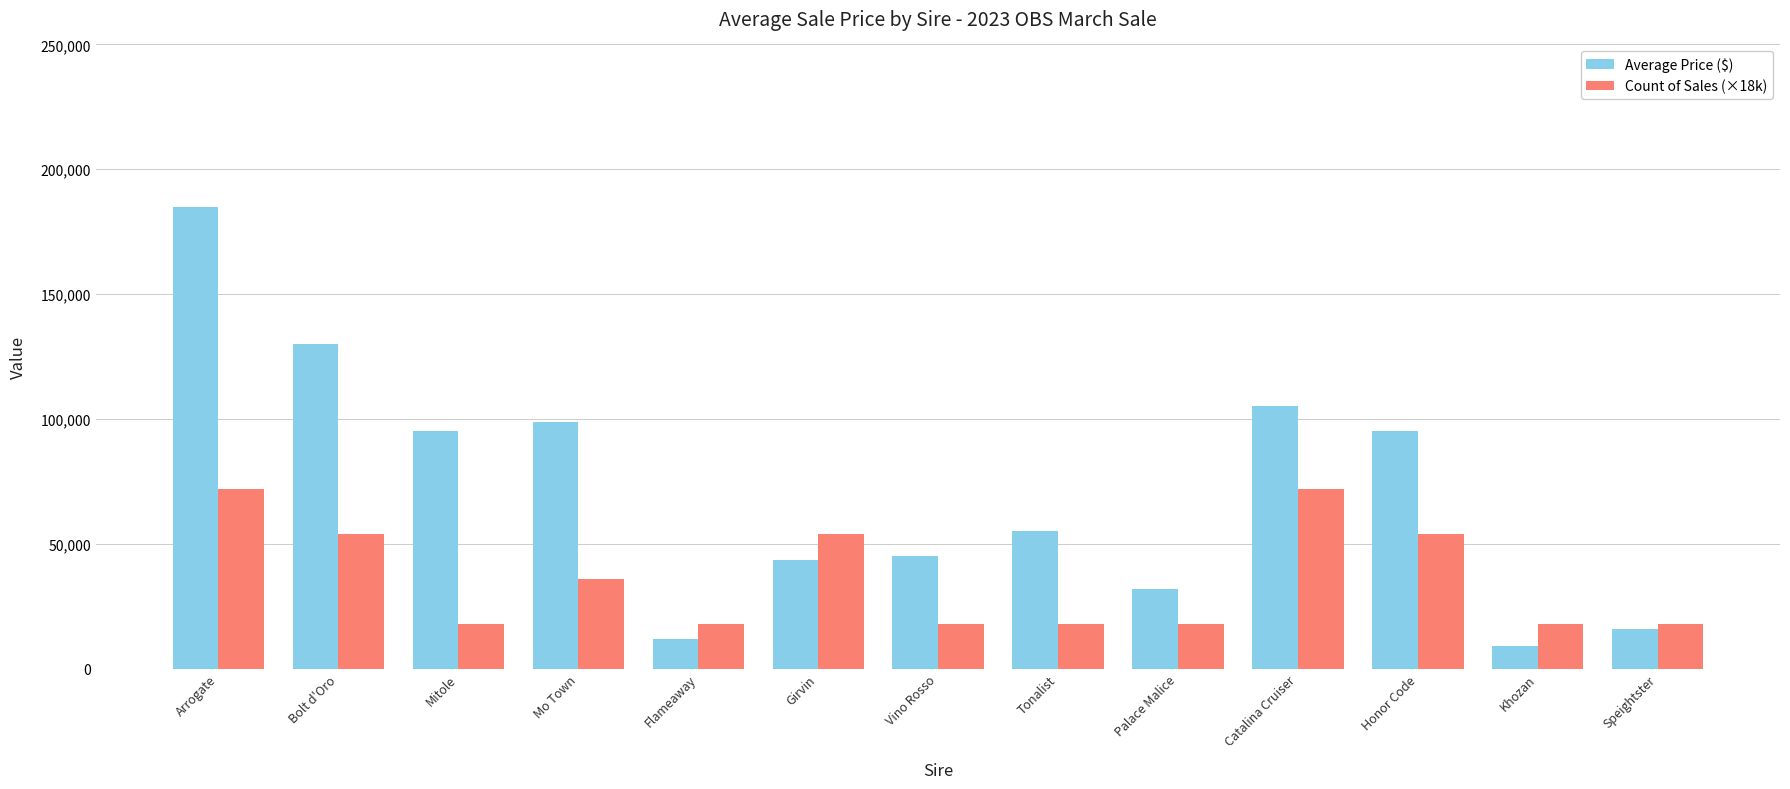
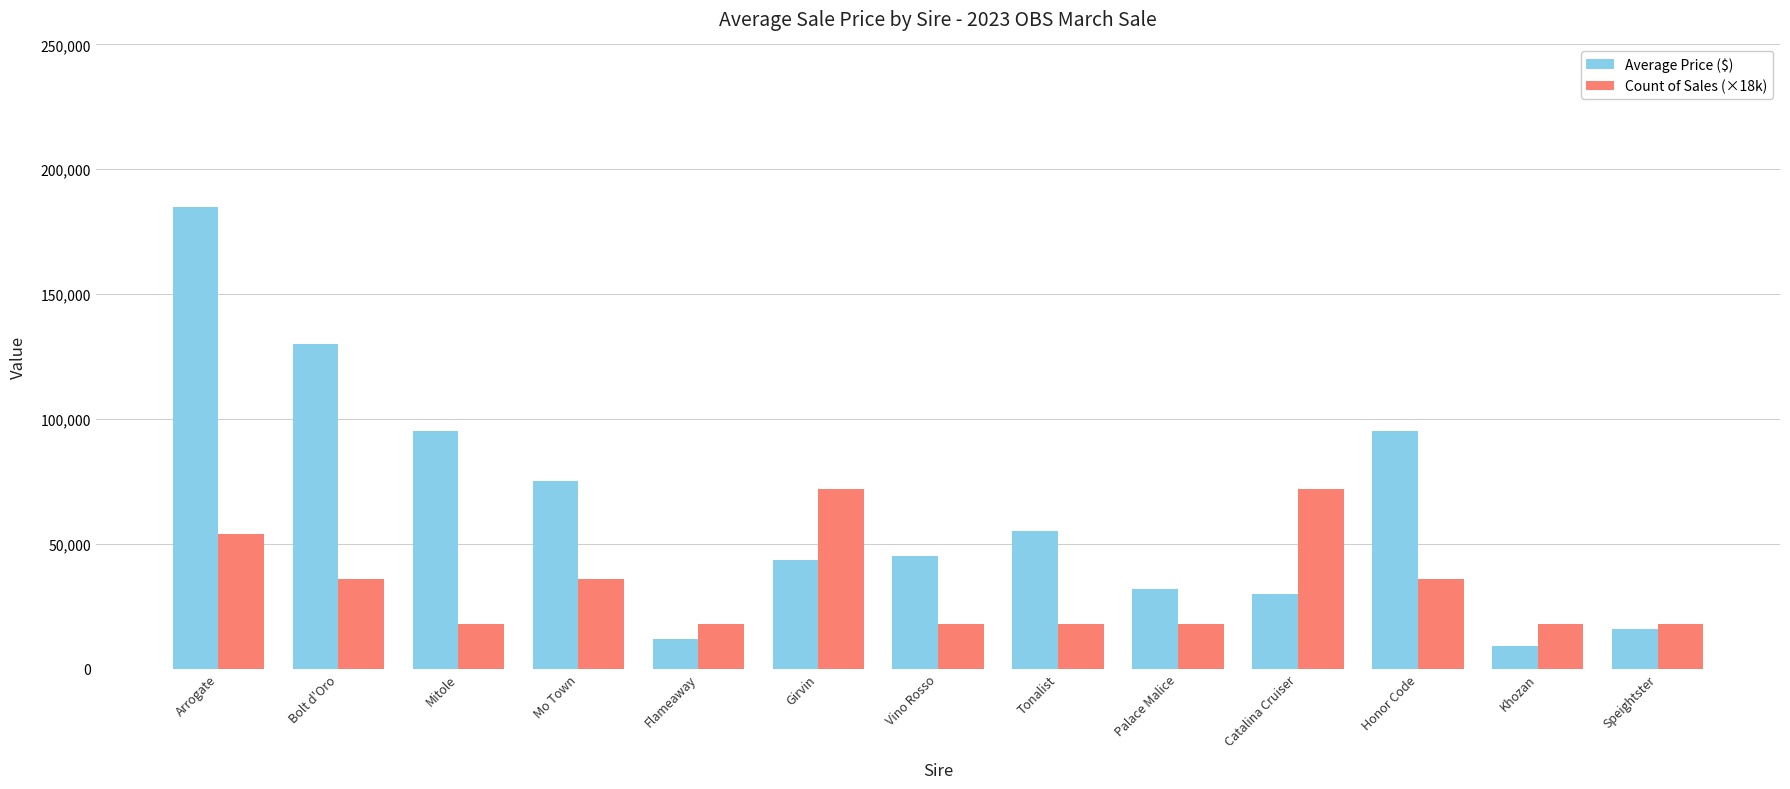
  {
    "Average Price ($)": {
      "Arrogate": "185,000",
      "Bolt d'Oro": "130,000",
      "Mitole": "95,000",
-     "Mo Town": "99,000",
+     "Mo Town": "75,000",
      "Flameaway": "12,000",
      "Girvin": "43,000",
      "Vino Rosso": "45,000",
      "Tonalist": "55,000",
      "Palace Malice": "32,000",
-     "Catalina Cruiser": "105,000",
+     "Catalina Cruiser": "30,000",
      "Honor Code": "95,000",
      "Khozan": "9,000",
      "Speightster": "16,000"
    },
    "Count of Sales (×18k)": {
-     "Arrogate": "72,000",
-     "Bolt d'Oro": "54,000",
+     "Arrogate": "54,000",
+     "Bolt d'Oro": "36,000",
      "Mitole": "18,000",
      "Mo Town": "36,000",
      "Flameaway": "18,000",
-     "Girvin": "54,000",
+     "Girvin": "72,000",
      "Vino Rosso": "18,000",
      "Tonalist": "18,000",
      "Palace Malice": "18,000",
      "Catalina Cruiser": "72,000",
-     "Honor Code": "54,000",
+     "Honor Code": "36,000",
      "Khozan": "18,000",
      "Speightster": "18,000"
    }
  }
